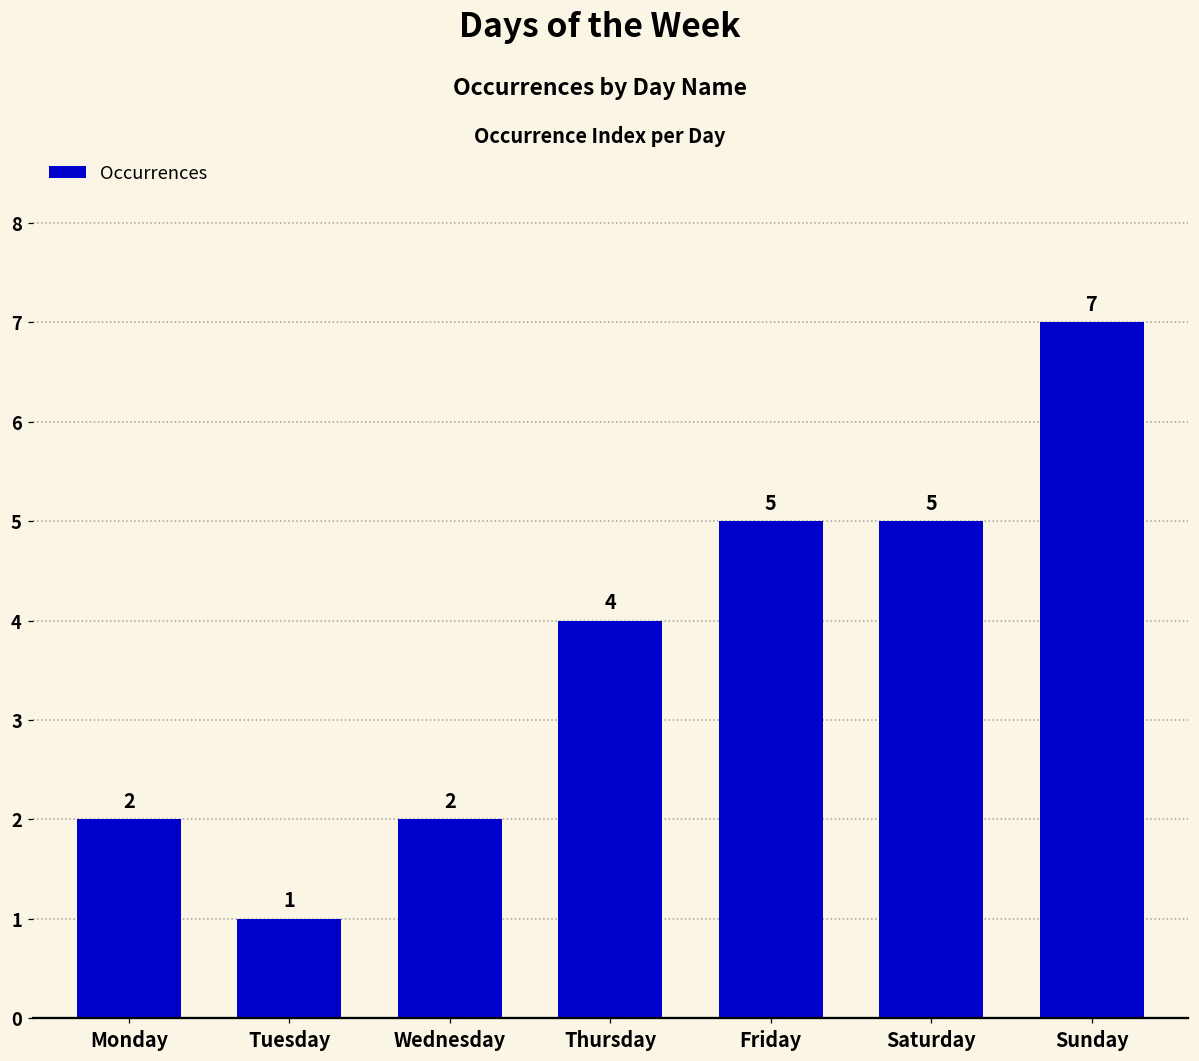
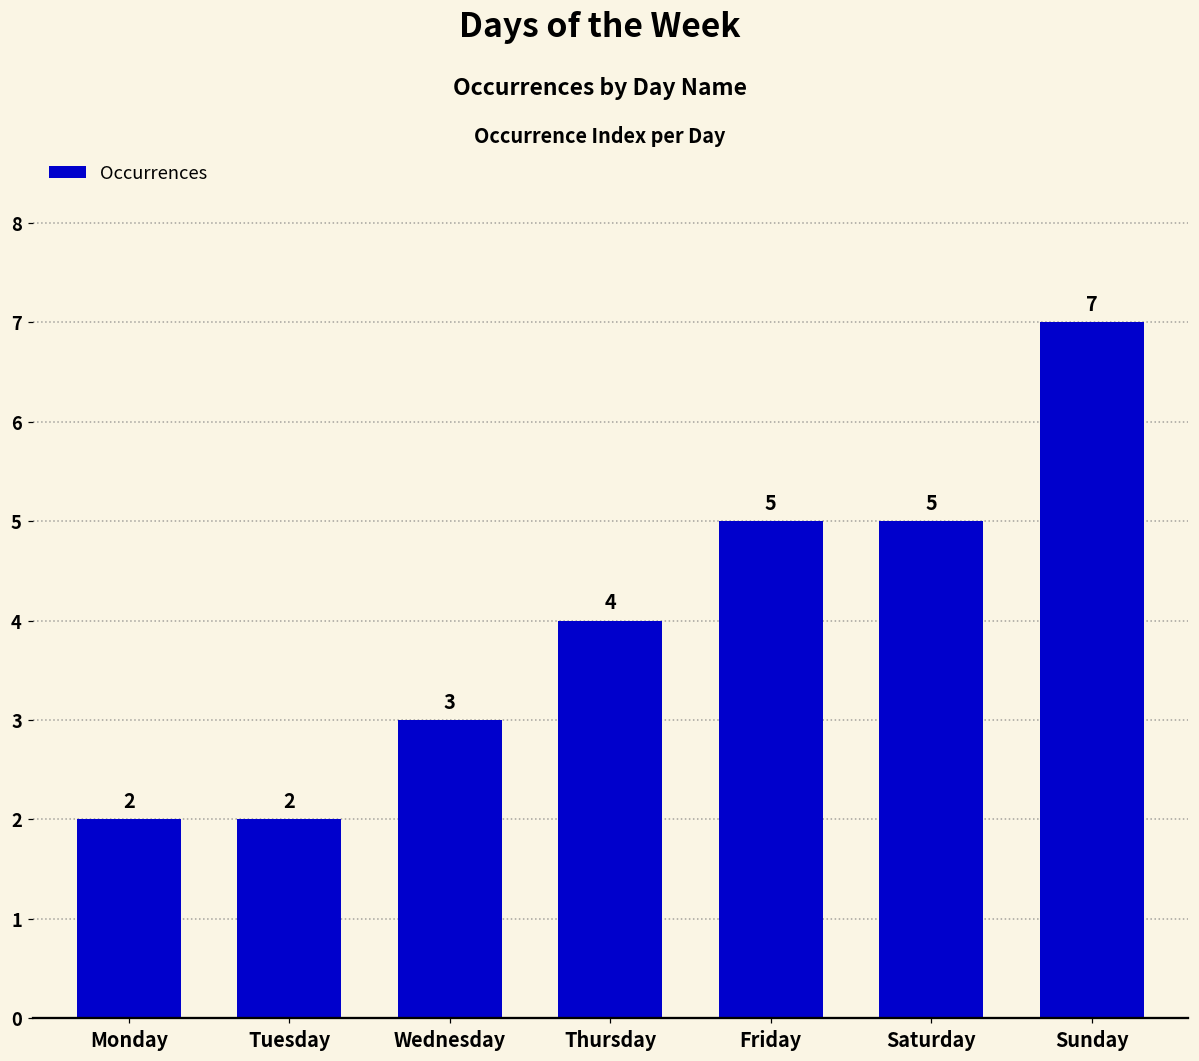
  {
    "Monday": 2,
-   "Tuesday": 1,
-   "Wednesday": 2,
+   "Tuesday": 2,
+   "Wednesday": 3,
    "Thursday": 4,
    "Friday": 5,
    "Saturday": 5,
    "Sunday": 7
  }
